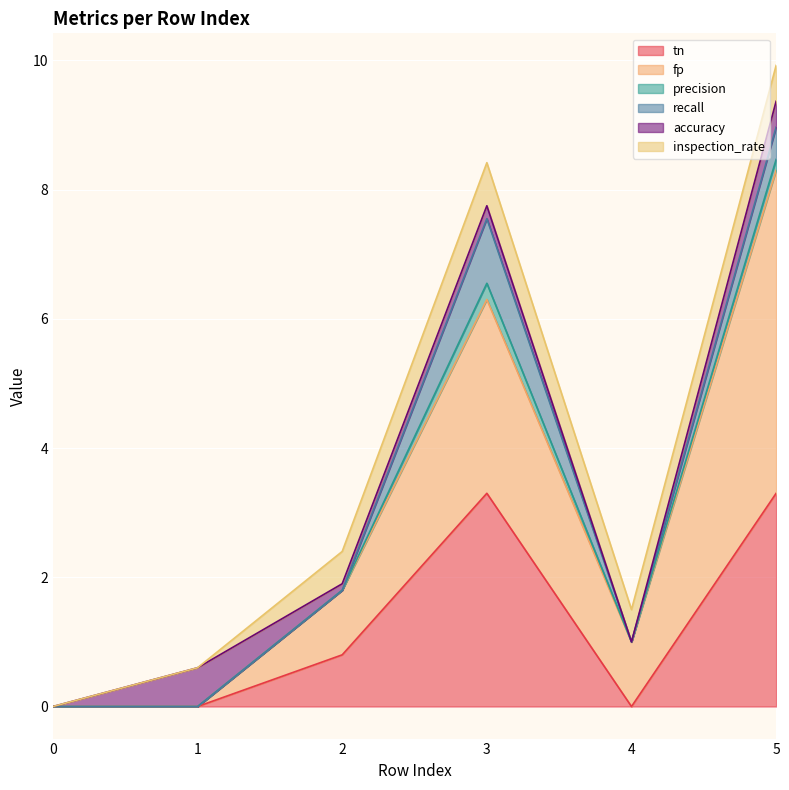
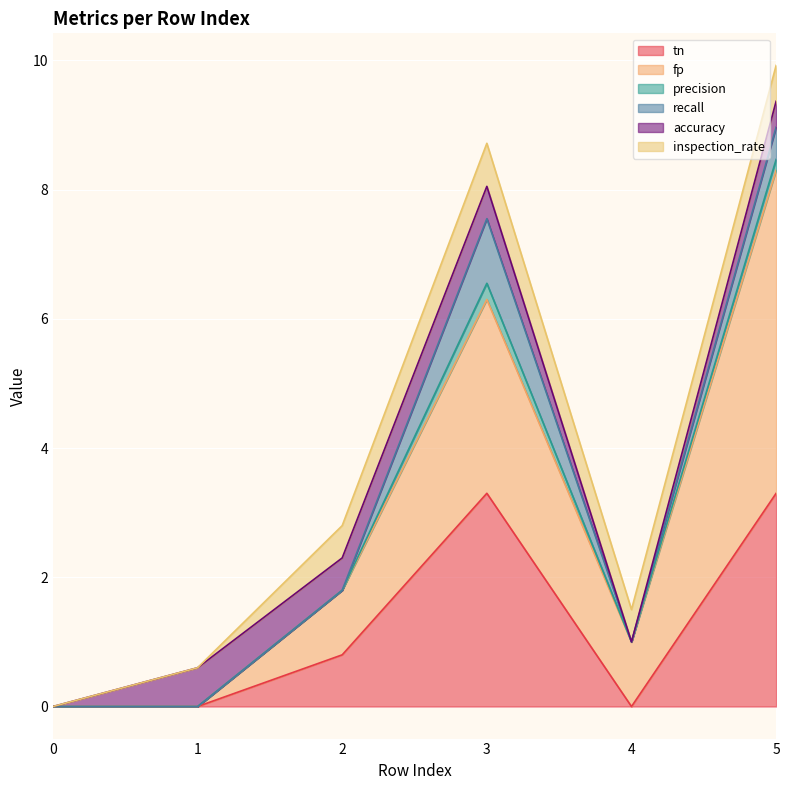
  {
    "tn": {
      "2": 0.8,
      "3": 3.3,
      "4": 0.0,
      "5": 3.3
    },
    "accuracy": {
-     "2": 0.1,
-     "3": 0.2,
+     "2": 0.5,
+     "3": 0.5,
      "5": 0.4
    }
  }
